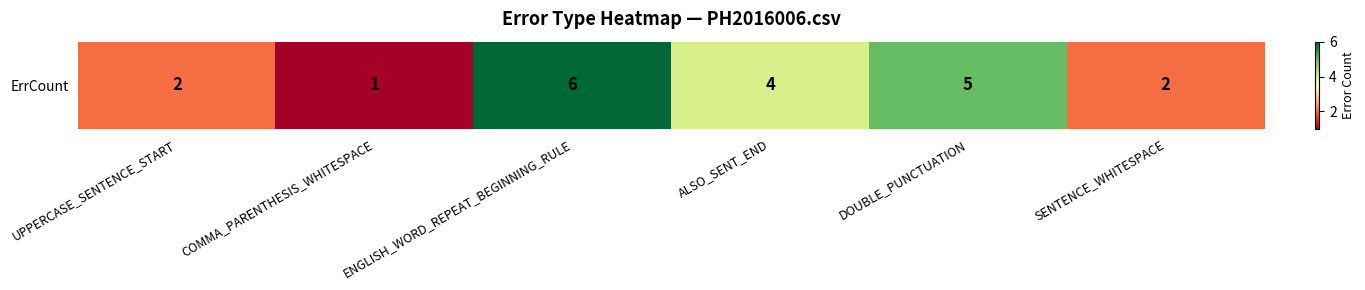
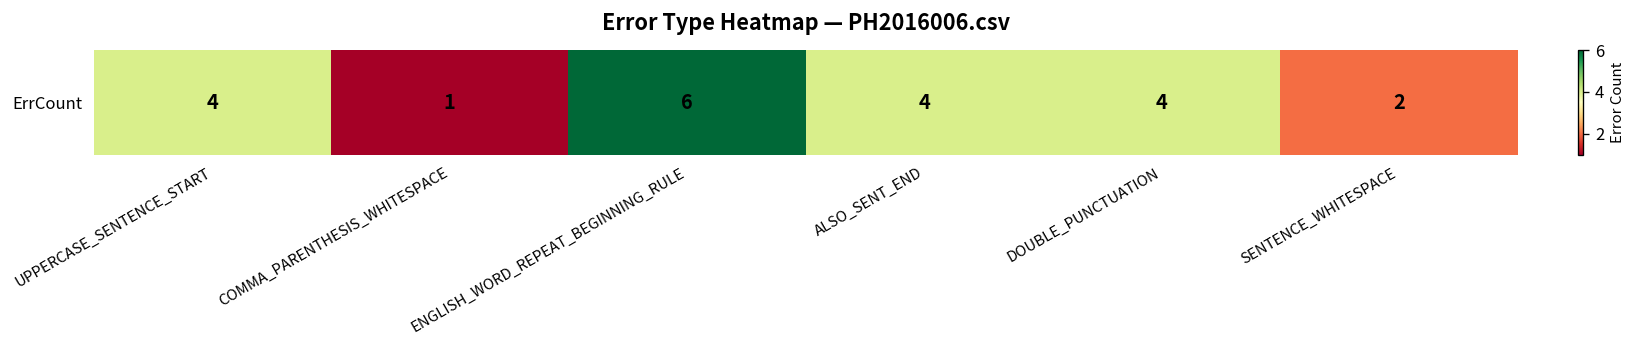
  {
    "ErrCount": {
-     "UPPERCASE_SENTENCE_START": 2,
+     "UPPERCASE_SENTENCE_START": 4,
      "COMMA_PARENTHESIS_WHITESPACE": 1,
      "ENGLISH_WORD_REPEAT_BEGINNING_RULE": 6,
      "ALSO_SENT_END": 4,
-     "DOUBLE_PUNCTUATION": 5,
+     "DOUBLE_PUNCTUATION": 4,
      "SENTENCE_WHITESPACE": 2
    }
  }
